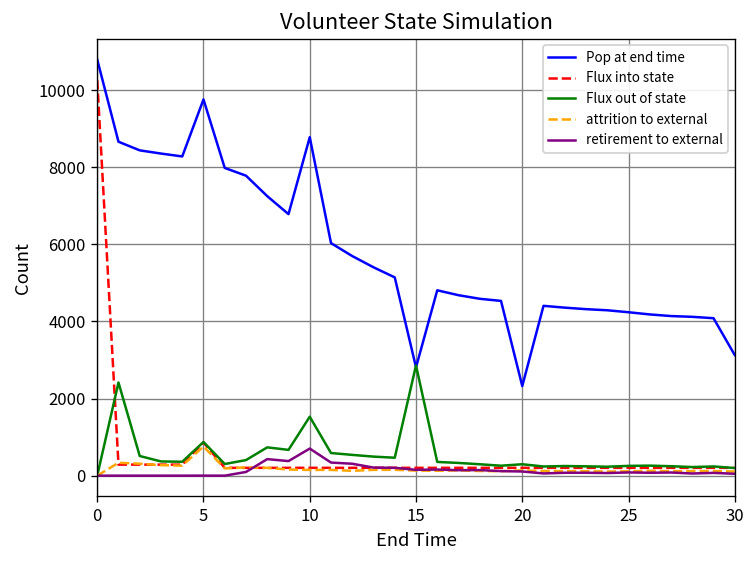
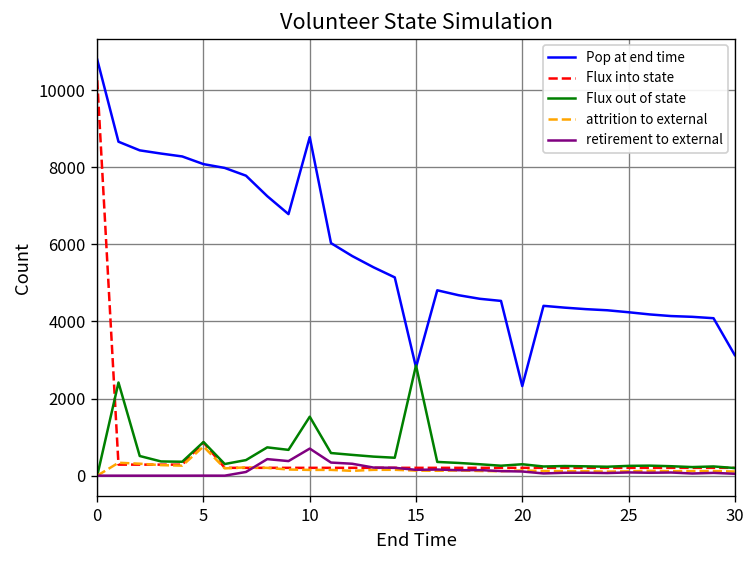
  {
    "Pop at end time": {
      "0": 10800,
-     "5": 9800,
+     "5": 8100,
      "10": 8800,
      "20": 2300,
      "25": 4200,
      "30": 3100
    },
    "Flux into state": {
      "0": 10300
    },
    "Flux out of state": {
      "10": 1500,
      "20": 300
    },
    "attrition to external": {
      "5": 800
    },
    "retirement to external": {
      "5": 0,
      "10": 700
    }
  }
